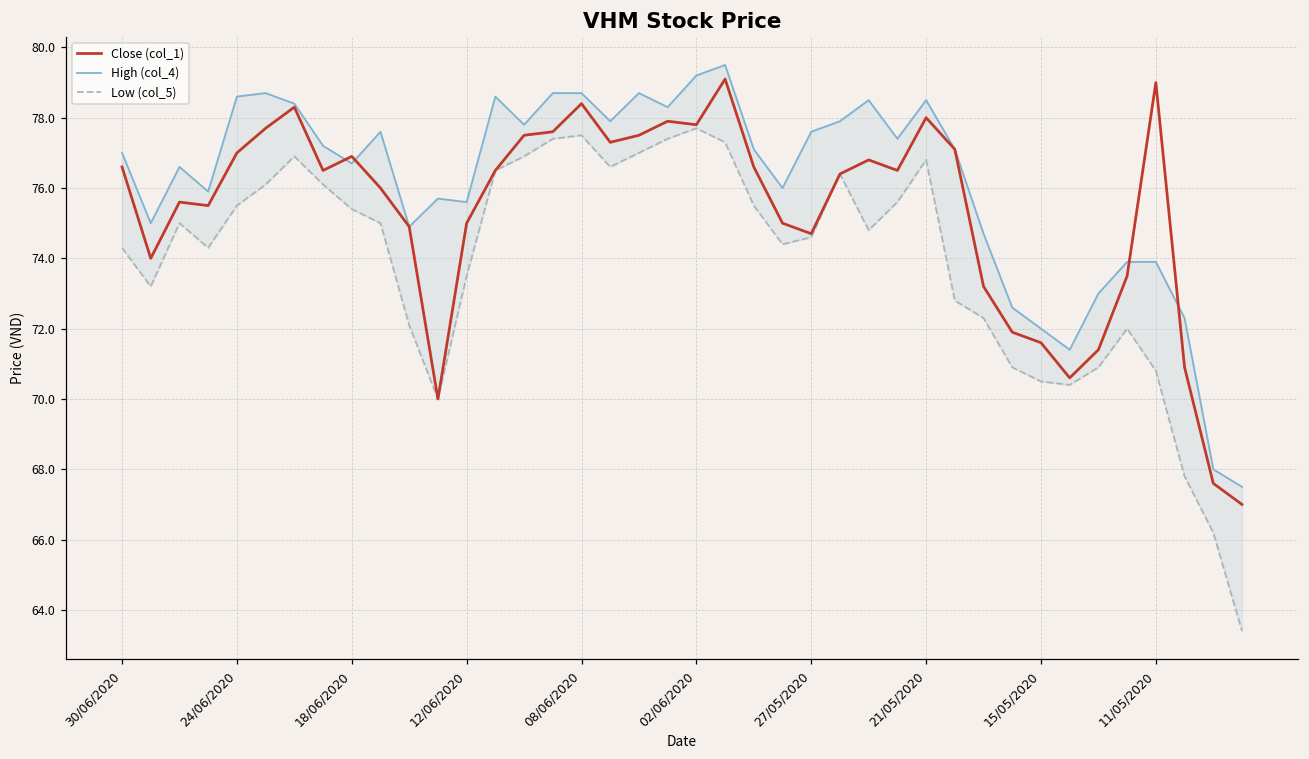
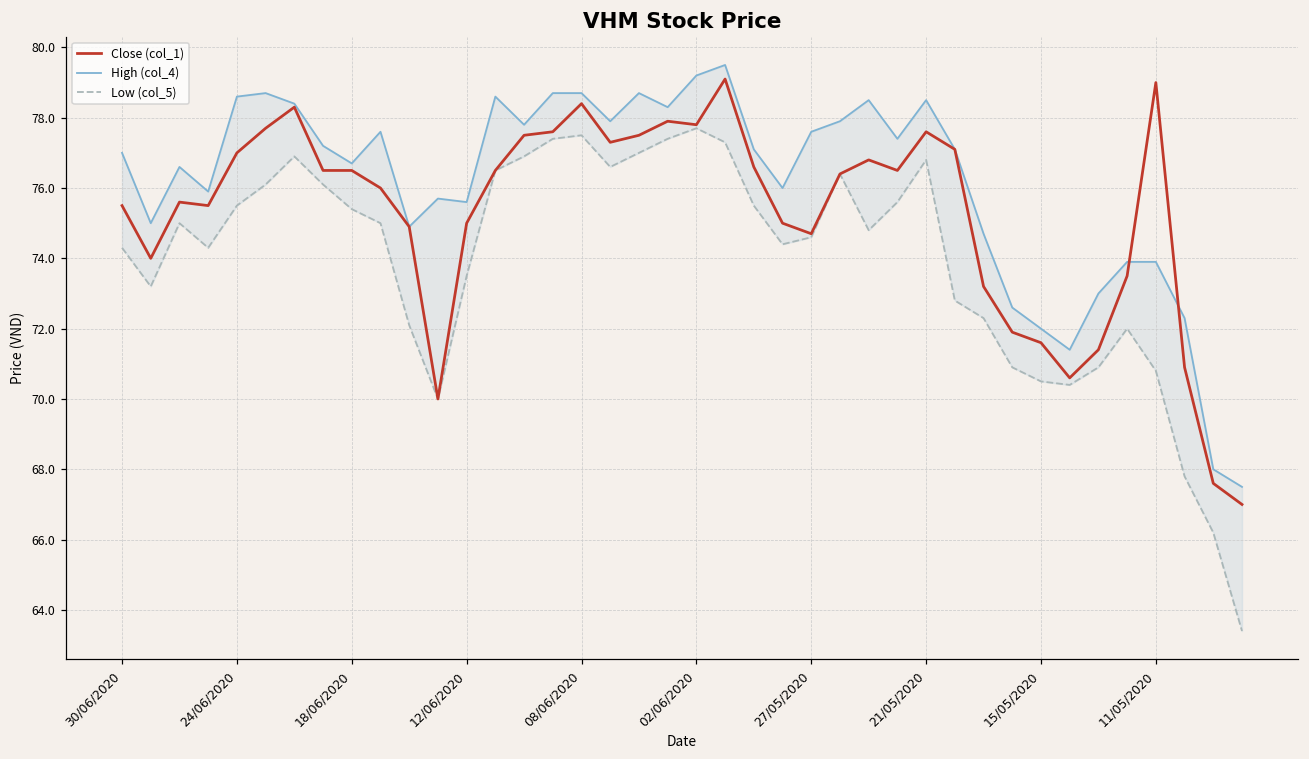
  {
    "Close (col_1)": {
-     "30/06/2020": 76.6,
+     "30/06/2020": 75.5,
      "24/06/2020": 77.0,
-     "18/06/2020": 76.9,
+     "18/06/2020": 76.5,
      "12/06/2020": 75.0,
      "08/06/2020": 78.4,
      "02/06/2020": 77.8,
      "27/05/2020": 74.7,
-     "21/05/2020": 78.0,
+     "21/05/2020": 77.6,
      "15/05/2020": 71.6,
      "11/05/2020": 79.0
    }
  }
